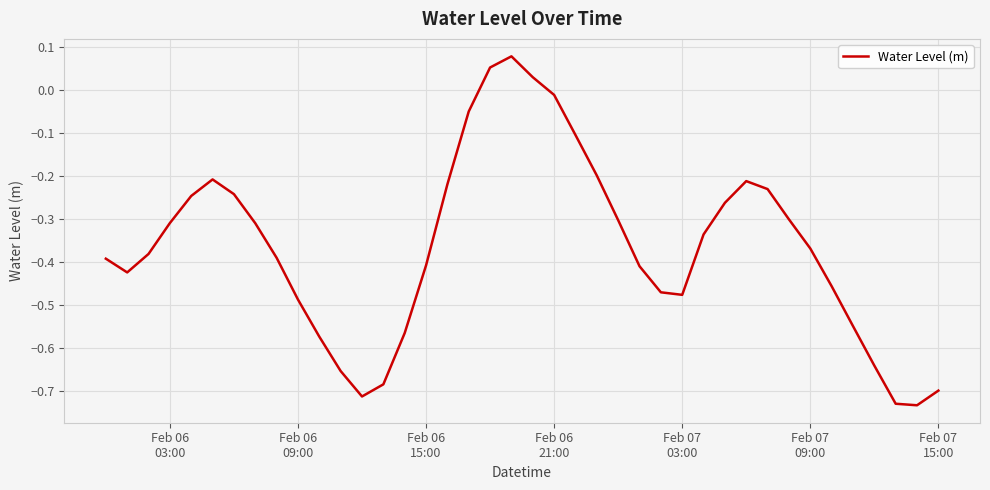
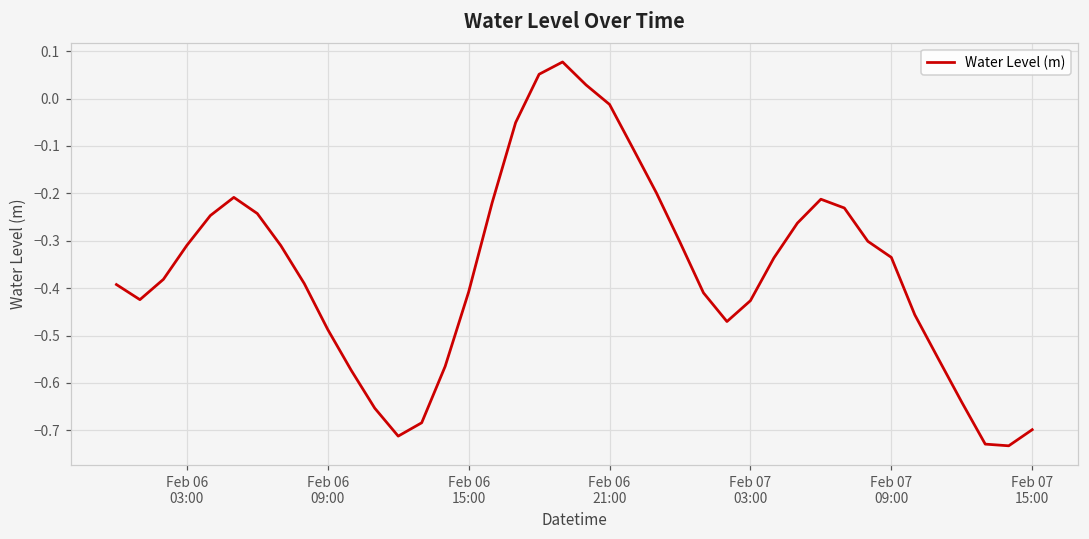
  {
    "Feb 06 03:00": -0.31,
    "Feb 06 09:00": -0.49,
    "Feb 06 15:00": -0.41,
    "Feb 06 21:00": -0.01,
-   "Feb 07 03:00": -0.48,
-   "Feb 07 09:00": -0.37,
+   "Feb 07 03:00": -0.43,
+   "Feb 07 09:00": -0.34,
    "Feb 07 15:00": -0.70
  }
